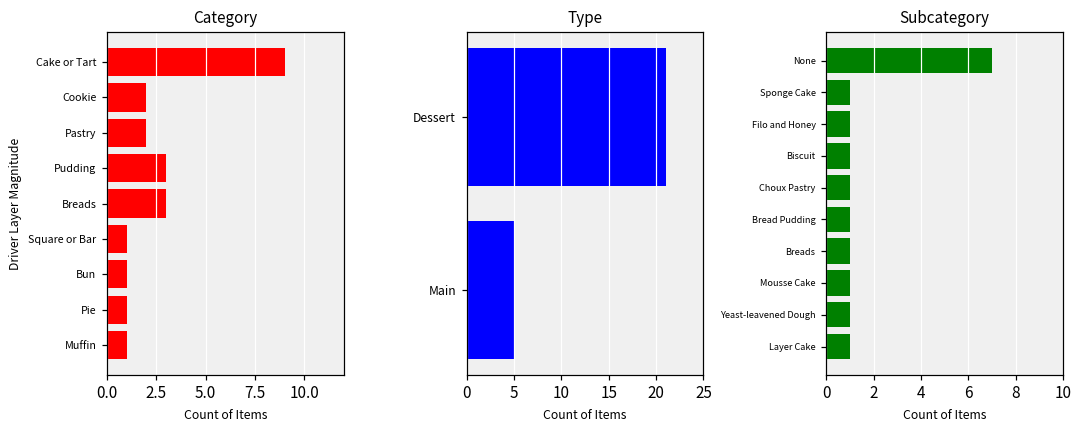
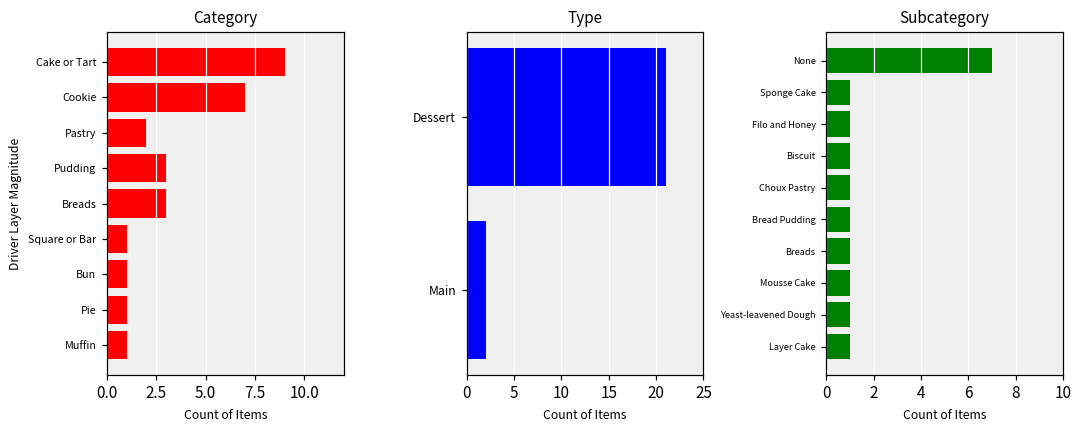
  {
    "Category": {
      "Cake or Tart": 9,
-     "Cookie": 2,
+     "Cookie": 7,
      "Pastry": 2,
      "Pudding": 3,
      "Breads": 3,
      "Square or Bar": 1,
      "Bun": 1,
      "Pie": 1,
      "Muffin": 1
    },
    "Type": {
      "Dessert": 21,
-     "Main": 5
+     "Main": 2
    },
    "Subcategory": {
      "None": 7.0,
      "Sponge Cake": 1.0,
      "Filo and Honey": 1.0,
      "Biscuit": 1.0,
      "Choux Pastry": 1.0,
      "Bread Pudding": 1.0,
      "Breads": 1.0,
      "Mousse Cake": 1.0,
      "Yeast-leavened Dough": 1.0,
      "Layer Cake": 1.0
    }
  }
